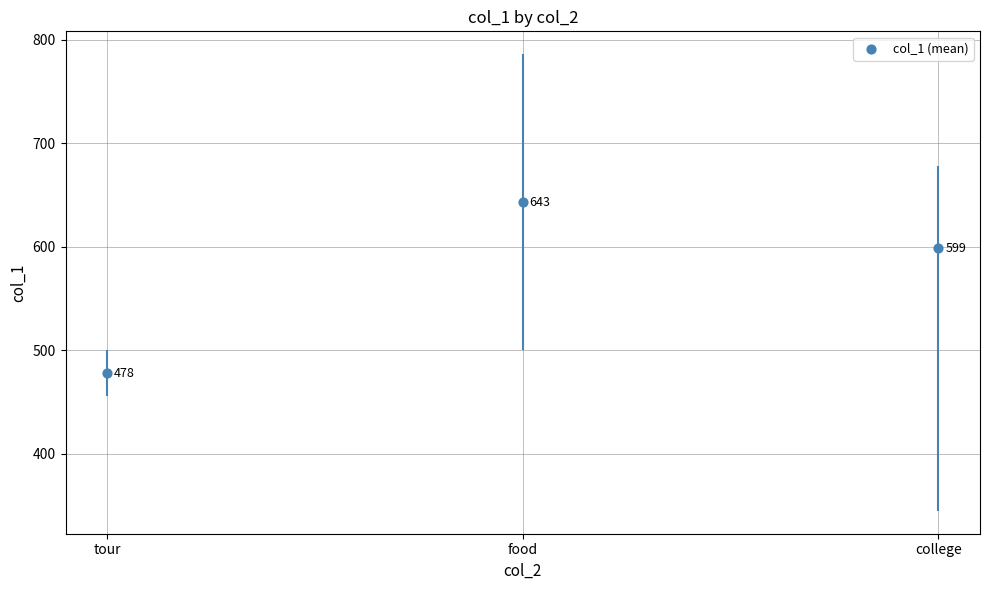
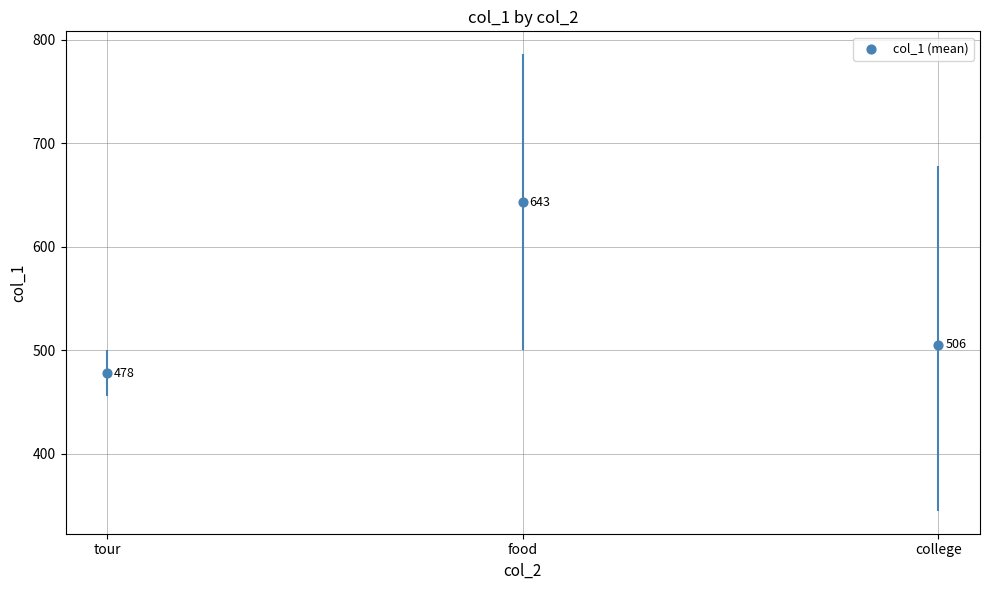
  {
-   "college": 599
+   "college": 506
  }
